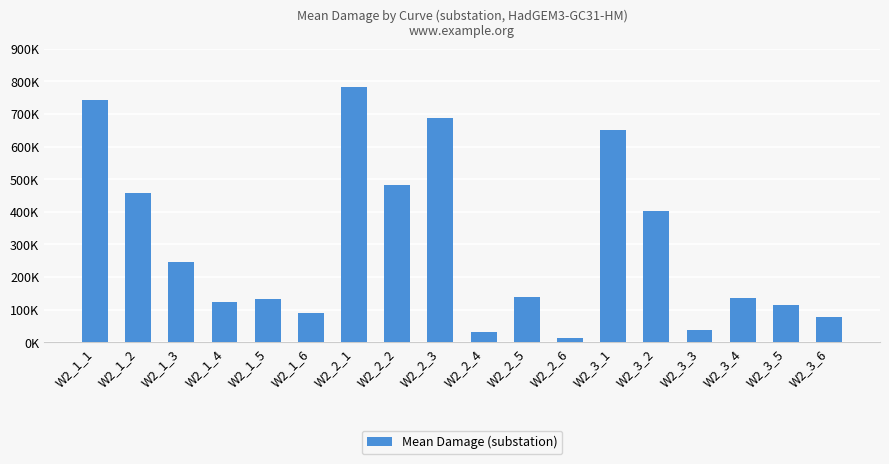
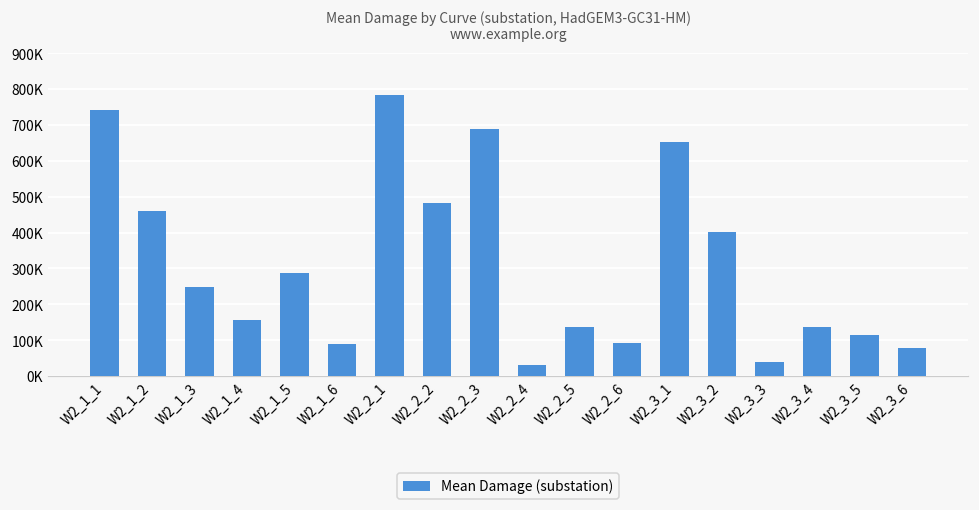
  {
    "W2_1_1": 740000,
    "W2_1_2": 460000,
    "W2_1_3": 250000,
-   "W2_1_4": 120000,
-   "W2_1_5": 130000,
+   "W2_1_4": 160000,
+   "W2_1_5": 290000,
    "W2_1_6": 90000,
    "W2_2_1": 780000,
    "W2_2_2": 480000,
    "W2_2_3": 690000,
    "W2_2_4": 30000,
    "W2_2_5": 140000,
-   "W2_2_6": 10000,
+   "W2_2_6": 90000,
    "W2_3_1": 650000,
    "W2_3_2": 400000,
    "W2_3_3": 40000,
    "W2_3_4": 140000,
    "W2_3_5": 120000,
    "W2_3_6": 80000
  }
